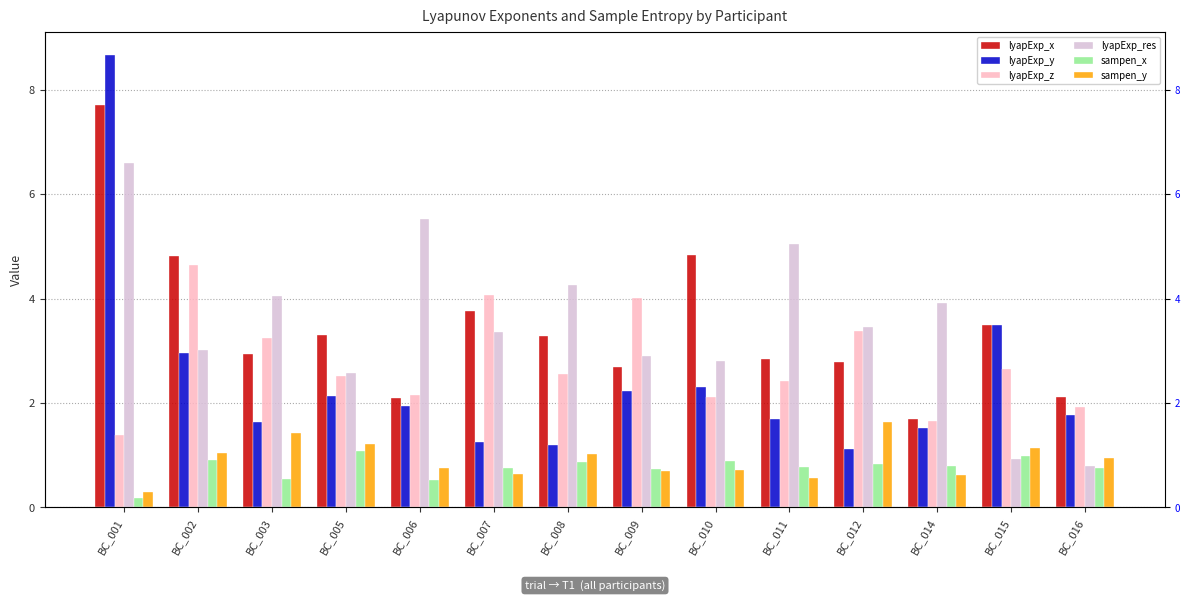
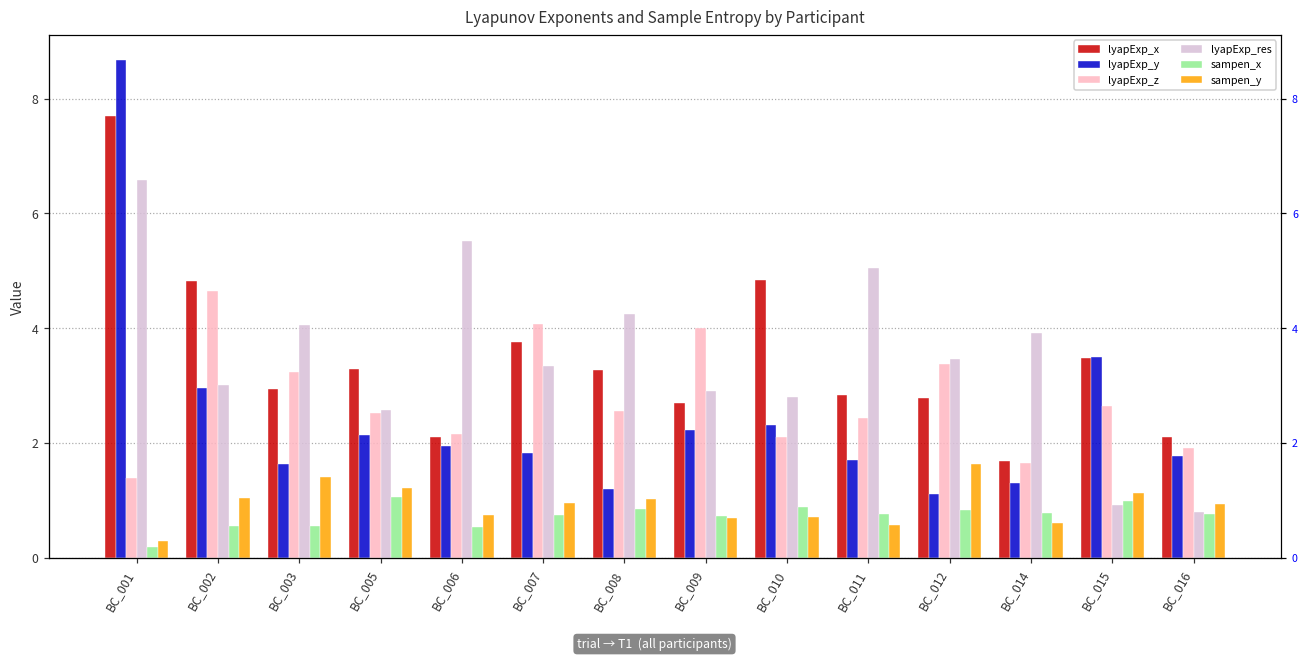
  {
    "lyapExp_x": {
      "BC_001": 7.7,
      "BC_002": 4.8,
      "BC_003": 2.9,
      "BC_005": 3.3,
      "BC_006": 2.1,
      "BC_007": 3.8,
      "BC_008": 3.3,
      "BC_009": 2.7,
      "BC_010": 4.8,
      "BC_011": 2.8,
      "BC_012": 2.8,
      "BC_014": 1.7,
      "BC_015": 3.5,
      "BC_016": 2.1
    },
    "lyapExp_y": {
      "BC_001": 8.7,
      "BC_002": 3.0,
      "BC_003": 1.6,
      "BC_005": 2.1,
      "BC_006": 1.9,
-     "BC_007": 1.3,
+     "BC_007": 1.8,
      "BC_008": 1.2,
      "BC_009": 2.2,
      "BC_010": 2.3,
      "BC_011": 1.7,
      "BC_012": 1.1,
-     "BC_014": 1.5,
+     "BC_014": 1.3,
      "BC_015": 3.5,
      "BC_016": 1.8
    },
    "sampen_x": {
      "BC_001": 0.2,
-     "BC_002": 0.9,
+     "BC_002": 0.6,
      "BC_003": 0.5,
      "BC_005": 1.1,
      "BC_006": 0.5,
      "BC_007": 0.8,
      "BC_008": 0.9,
      "BC_009": 0.7,
      "BC_010": 0.9,
      "BC_011": 0.8,
      "BC_012": 0.8,
      "BC_014": 0.8,
      "BC_015": 1.0,
      "BC_016": 0.8
    },
    "sampen_y": {
      "BC_001": 0.3,
      "BC_002": 1.0,
      "BC_003": 1.4,
      "BC_005": 1.2,
      "BC_006": 0.8,
-     "BC_007": 0.6,
+     "BC_007": 1.0,
      "BC_008": 1.0,
      "BC_009": 0.7,
      "BC_010": 0.7,
      "BC_011": 0.6,
      "BC_012": 1.6,
      "BC_014": 0.6,
      "BC_015": 1.1,
      "BC_016": 0.9
    }
  }
